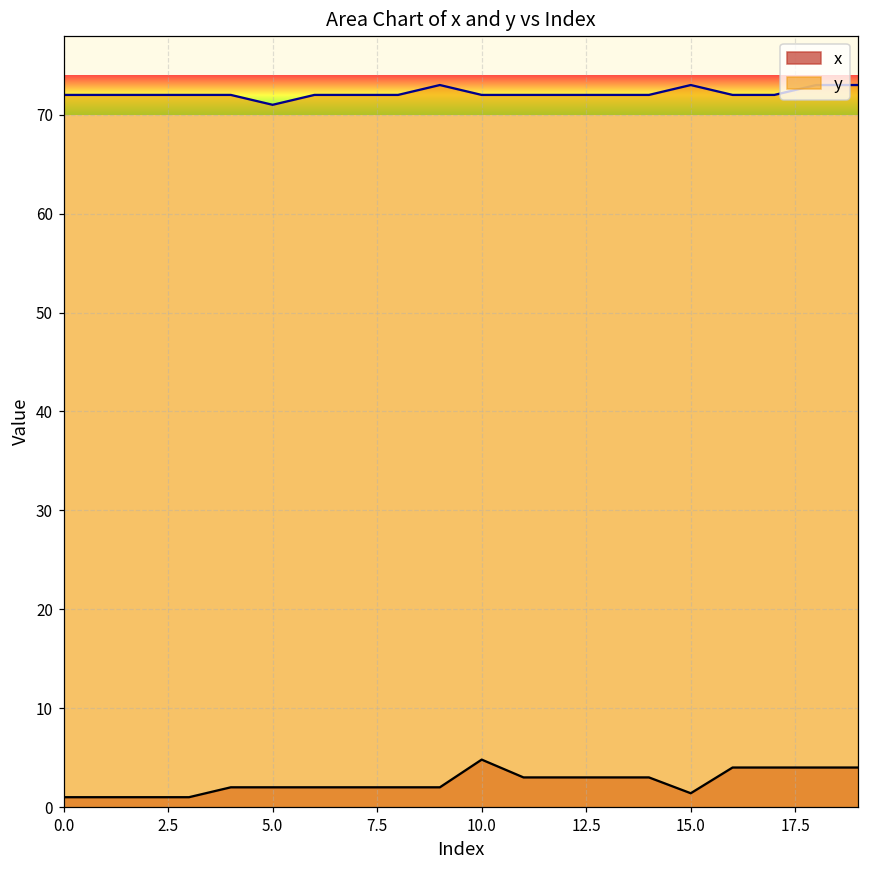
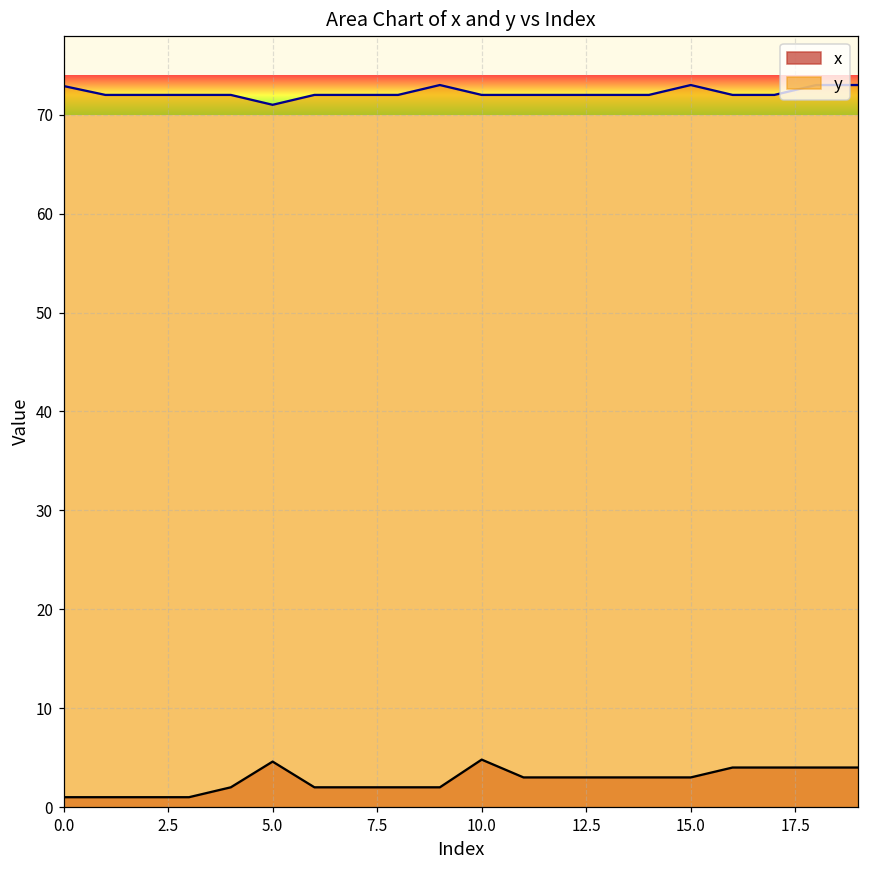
  {
    "x": {
      "0.0": 1,
-     "5.0": 2,
+     "5.0": 5,
      "10.0": 5,
-     "15.0": 1
+     "15.0": 3
    },
    "y": {
-     "0.0": 72,
+     "0.0": 73,
      "5.0": 71,
      "10.0": 72,
      "15.0": 73
    }
  }
